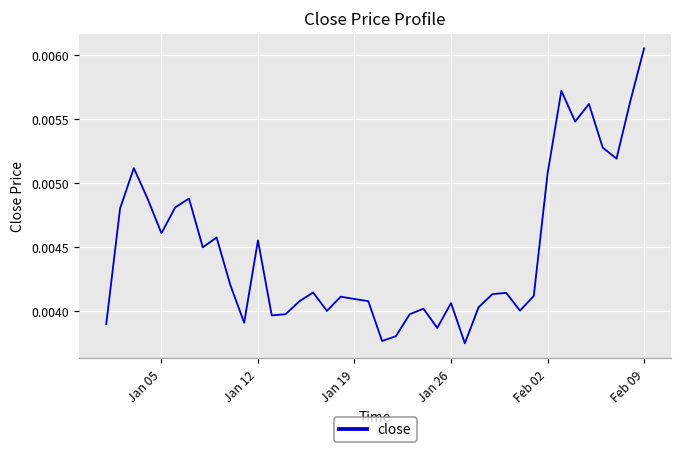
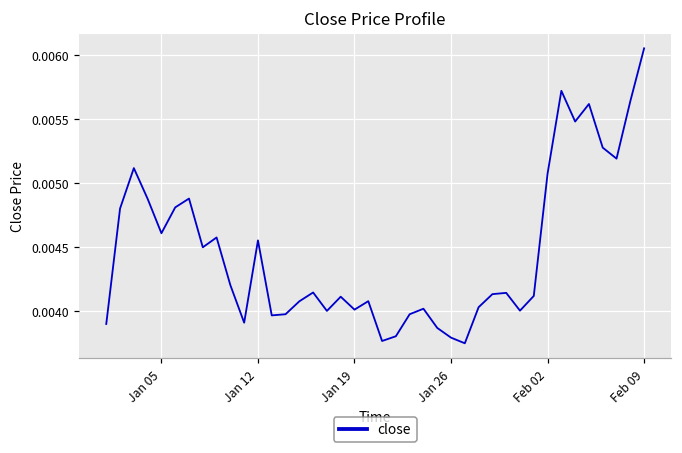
  {
    "Jan 05": 0.00461,
    "Jan 12": 0.00455,
-   "Jan 19": 0.00409,
-   "Jan 26": 0.00406,
+   "Jan 19": 0.00401,
+   "Jan 26": 0.00379,
    "Feb 02": 0.00507,
    "Feb 09": 0.00605
  }
